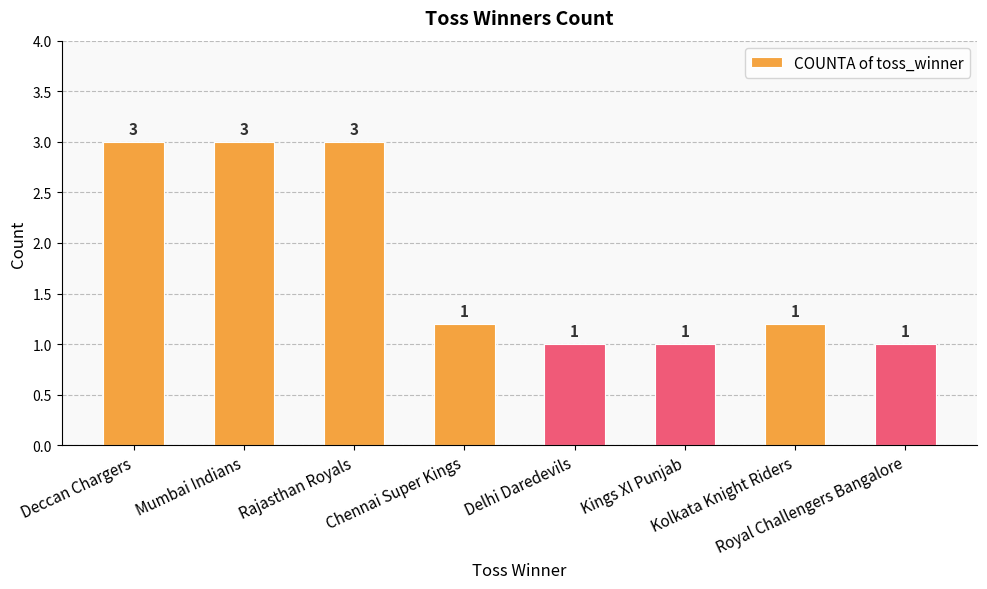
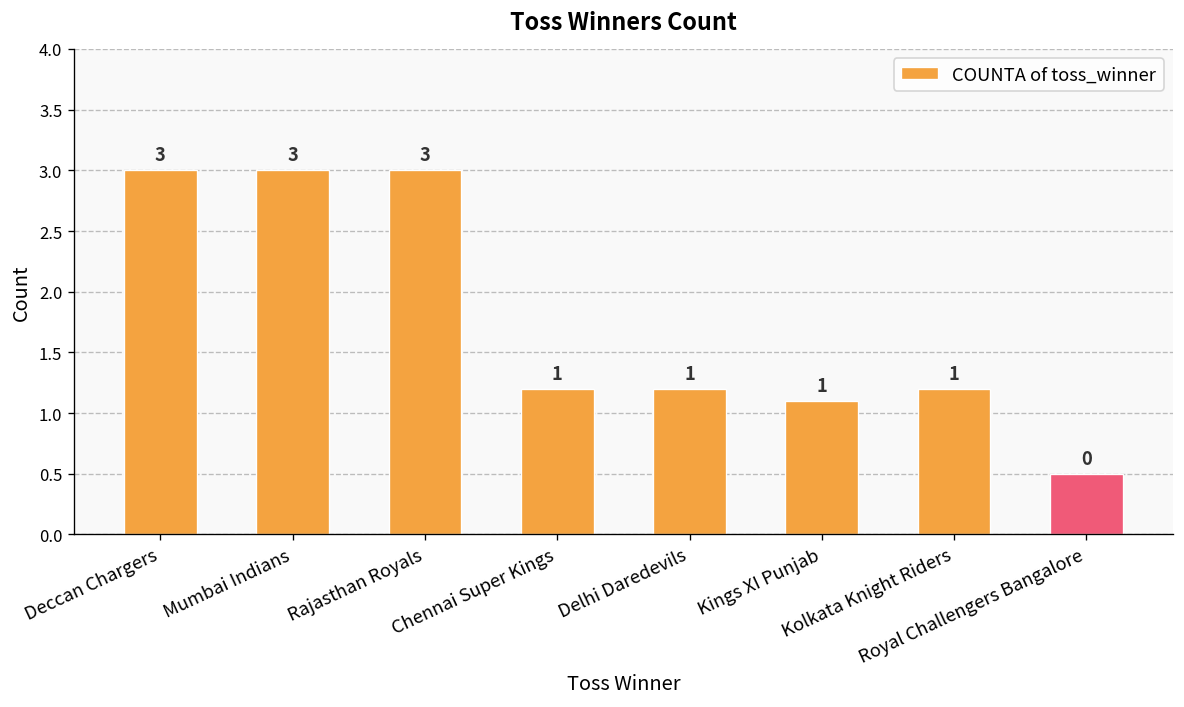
  {
    "Deccan Chargers": 3,
    "Mumbai Indians": 3,
    "Rajasthan Royals": 3,
    "Chennai Super Kings": 1,
-   "Delhi Daredevils": 1.0,
-   "Kings XI Punjab": 1.0,
+   "Delhi Daredevils": 1.2,
+   "Kings XI Punjab": 1.1,
    "Kolkata Knight Riders": 1,
-   "Royal Challengers Bangalore": 1
+   "Royal Challengers Bangalore": 0
  }
